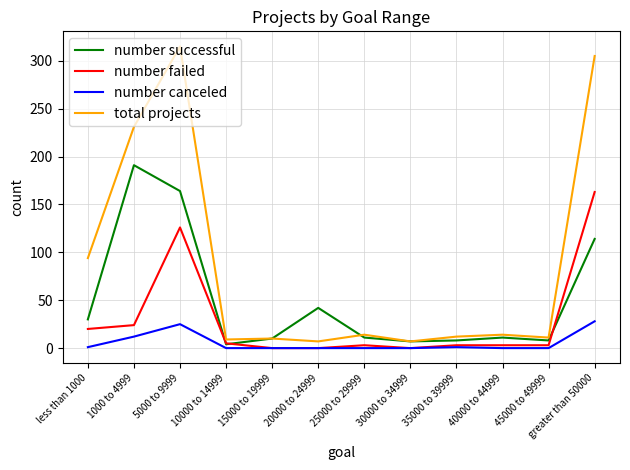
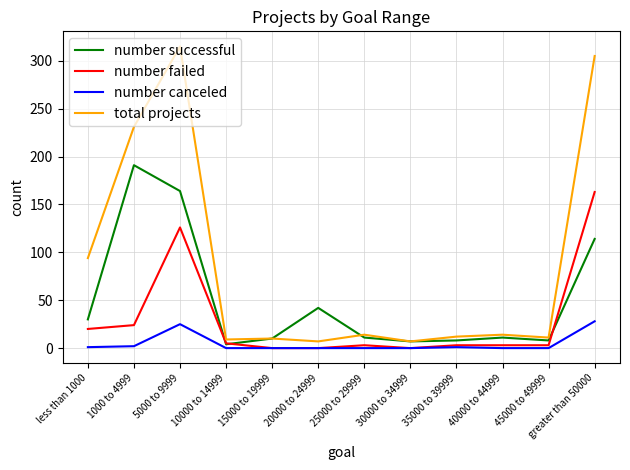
  {
    "number successful": {
      "less than 1000": 30,
      "1000 to 4999": 190,
      "5000 to 9999": 160,
      "20000 to 24999": 40,
      "25000 to 29999": 10,
      "35000 to 39999": 10,
      "40000 to 44999": 10,
      "45000 to 49999": 10,
      "greater than 50000": 110
    },
    "number failed": {
      "less than 1000": 20,
      "1000 to 4999": 20,
      "5000 to 9999": 130,
      "25000 to 29999": 0,
      "40000 to 44999": 0,
      "45000 to 49999": 0,
      "greater than 50000": 160
    },
    "number canceled": {
      "less than 1000": 0,
-     "1000 to 4999": 10,
+     "1000 to 4999": 0,
      "5000 to 9999": 30,
      "10000 to 14999": 0,
      "25000 to 29999": 0,
      "40000 to 44999": 0,
      "45000 to 49999": 0,
      "greater than 50000": 30
    },
    "total projects": {
      "less than 1000": 90,
      "1000 to 4999": 230,
      "10000 to 14999": 10,
      "20000 to 24999": 10,
      "25000 to 29999": 10,
      "35000 to 39999": 10,
      "40000 to 44999": 10,
      "45000 to 49999": 10,
      "greater than 50000": 310
    }
  }
